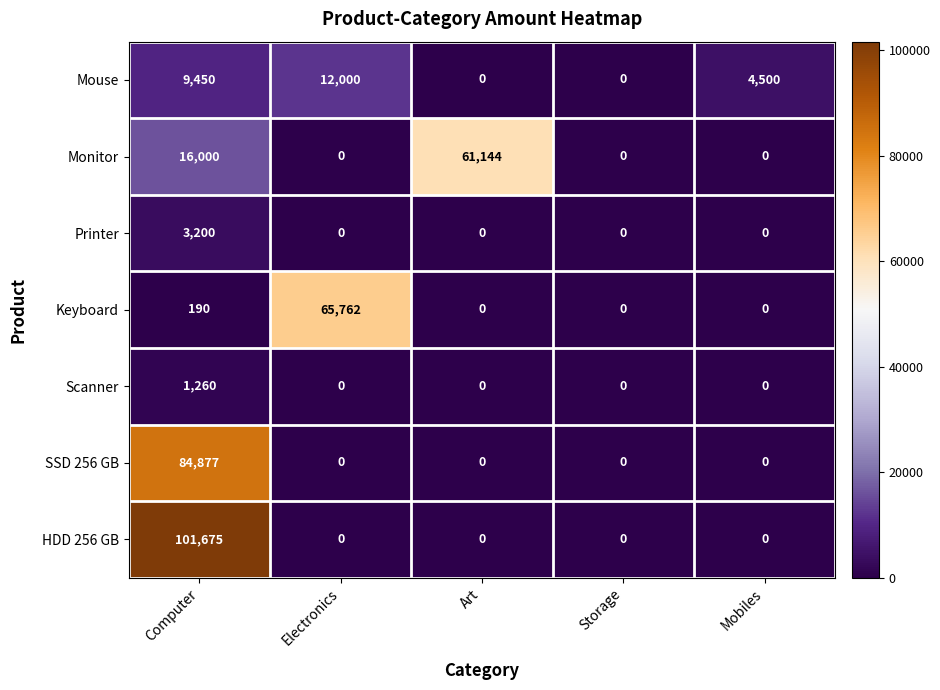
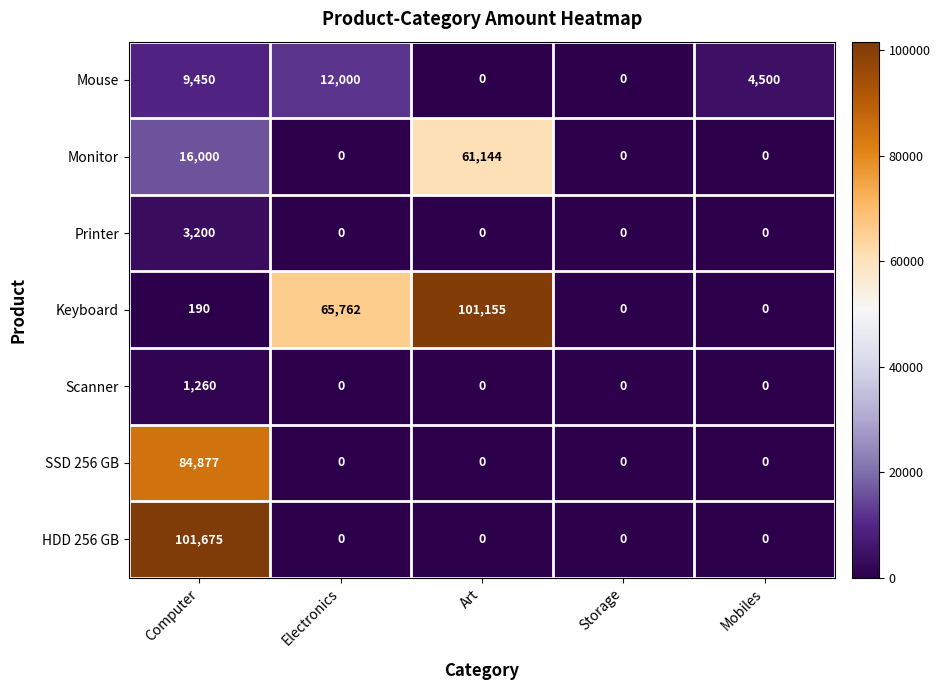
  {
    "Mouse": {
      "Computer": "9,450",
      "Electronics": "12,000",
      "Art": "0",
      "Storage": "0",
      "Mobiles": "4,500"
    },
    "Monitor": {
      "Computer": "16,000",
      "Electronics": "0",
      "Art": "61,144",
      "Storage": "0",
      "Mobiles": "0"
    },
    "Printer": {
      "Computer": "3,200",
      "Electronics": "0",
      "Art": "0",
      "Storage": "0",
      "Mobiles": "0"
    },
    "Keyboard": {
      "Computer": "190",
      "Electronics": "65,762",
-     "Art": "0",
+     "Art": "101,155",
      "Storage": "0",
      "Mobiles": "0"
    },
    "Scanner": {
      "Computer": "1,260",
      "Electronics": "0",
      "Art": "0",
      "Storage": "0",
      "Mobiles": "0"
    },
    "SSD 256 GB": {
      "Computer": "84,877",
      "Electronics": "0",
      "Art": "0",
      "Storage": "0",
      "Mobiles": "0"
    },
    "HDD 256 GB": {
      "Computer": "101,675",
      "Electronics": "0",
      "Art": "0",
      "Storage": "0",
      "Mobiles": "0"
    }
  }
